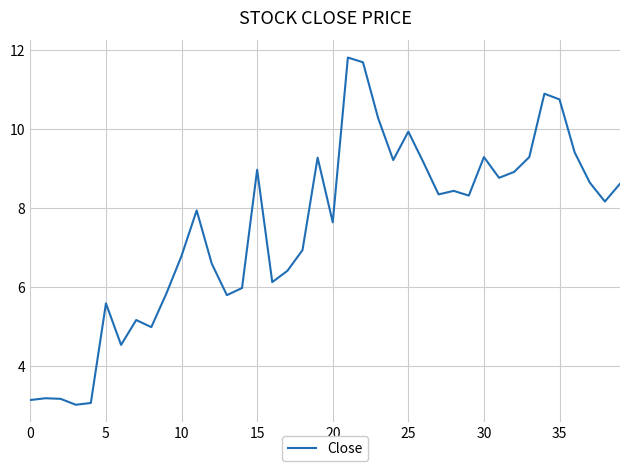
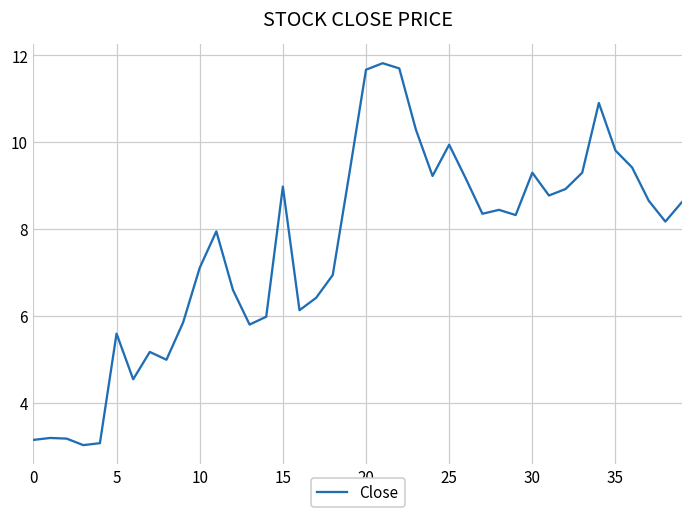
  {
    "0": 3.2,
    "5": 5.6,
-   "10": 6.8,
+   "10": 7.1,
    "15": 9.0,
-   "20": 7.7,
+   "20": 11.7,
    "25": 9.9,
    "30": 9.3,
-   "35": 10.8
+   "35": 9.8
  }
